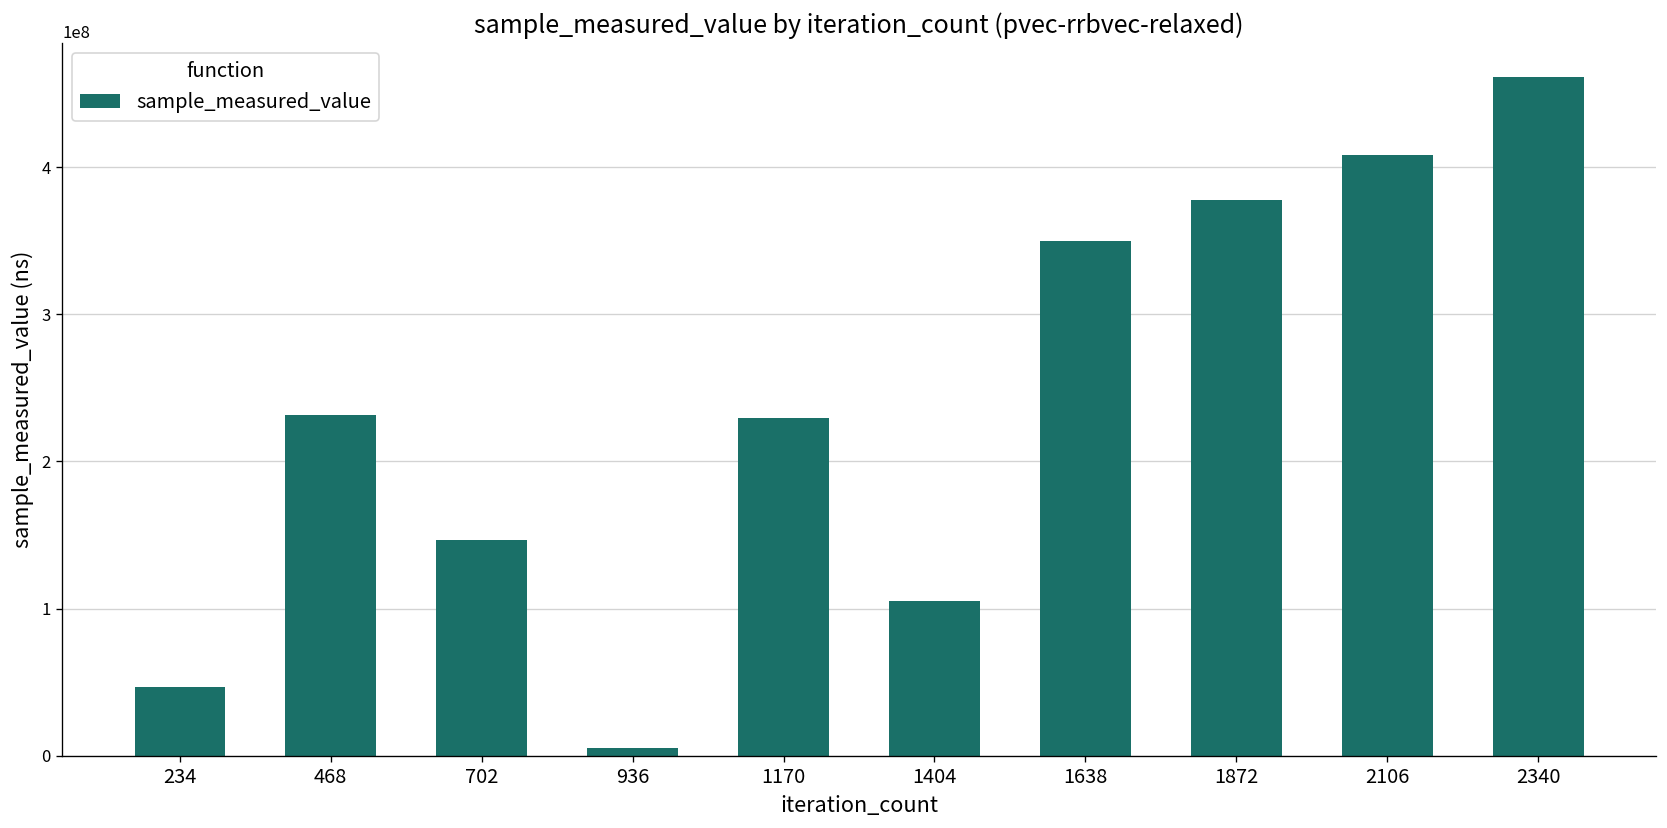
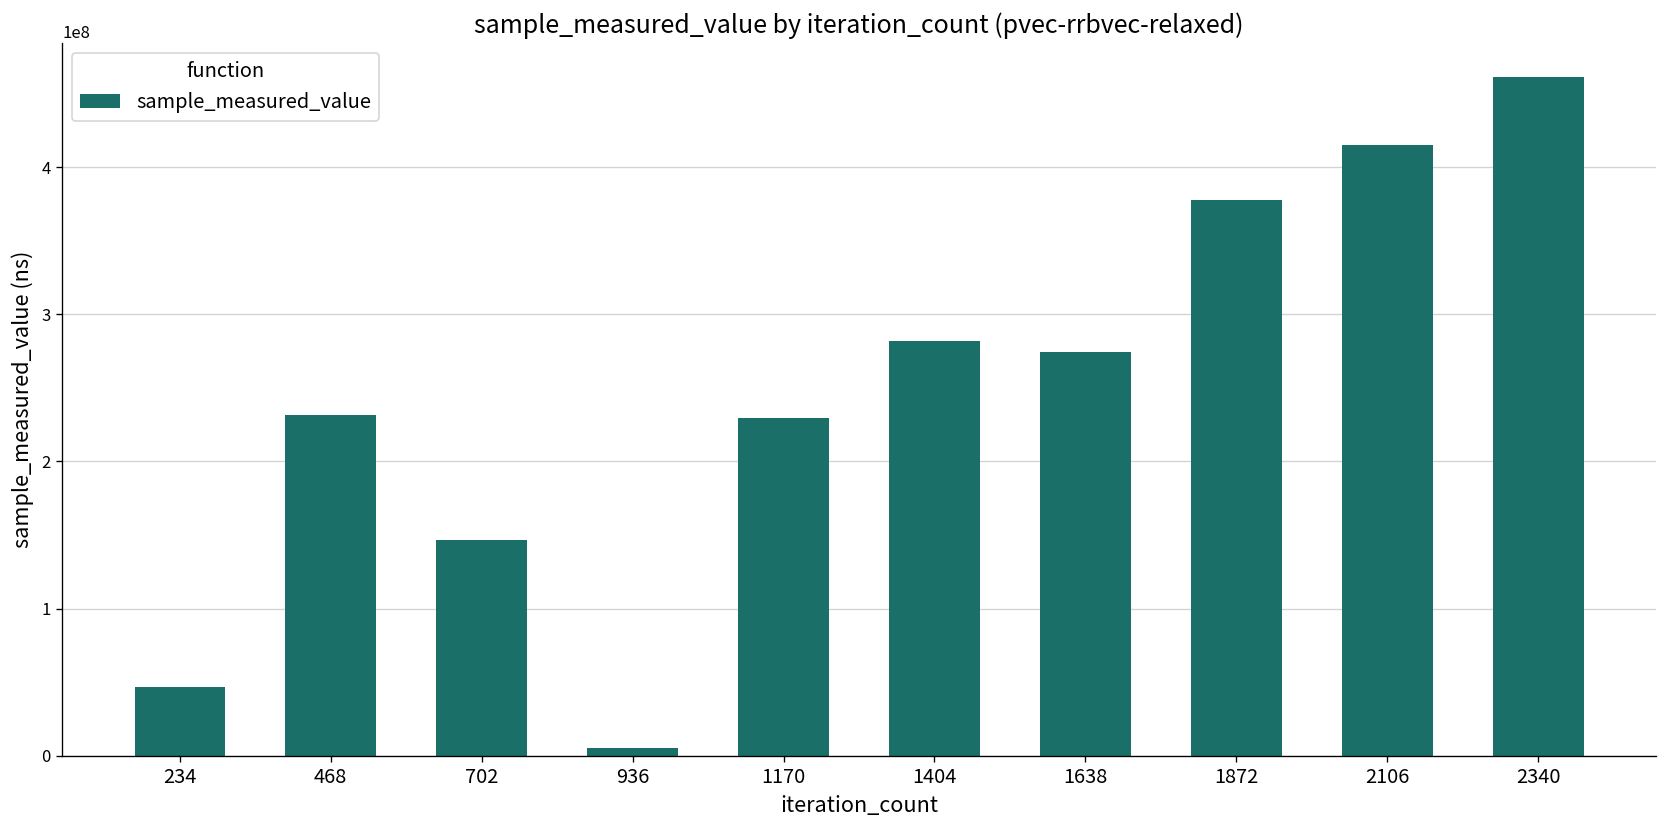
  {
    "234": 47000000,
    "468": 232000000,
    "702": 146000000,
    "936": 5000000,
    "1170": 229000000,
-   "1404": 105000000,
-   "1638": 350000000,
+   "1404": 282000000,
+   "1638": 275000000,
    "1872": 378000000,
-   "2106": 408000000,
+   "2106": 415000000,
    "2340": 461000000
  }
